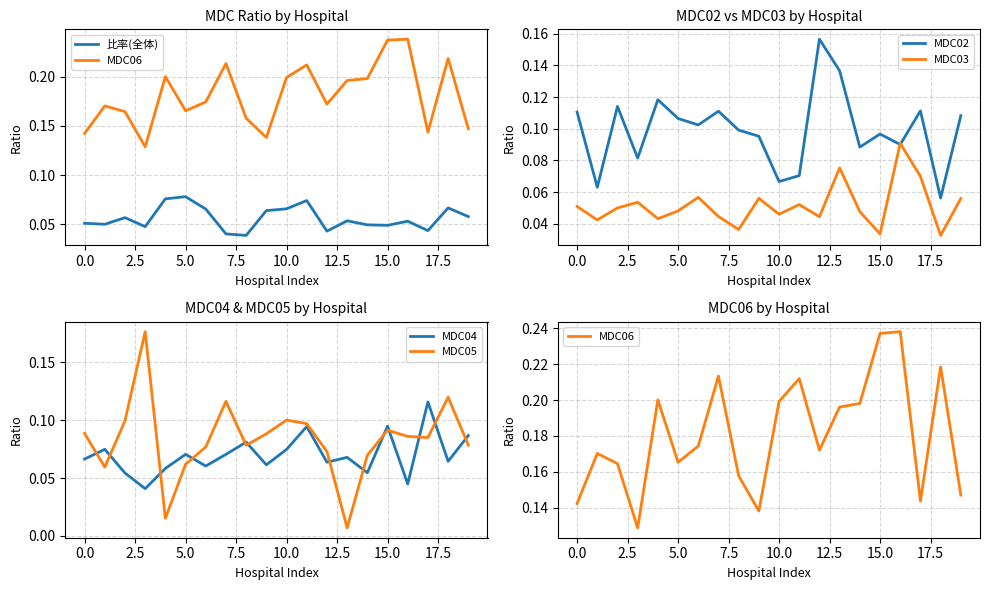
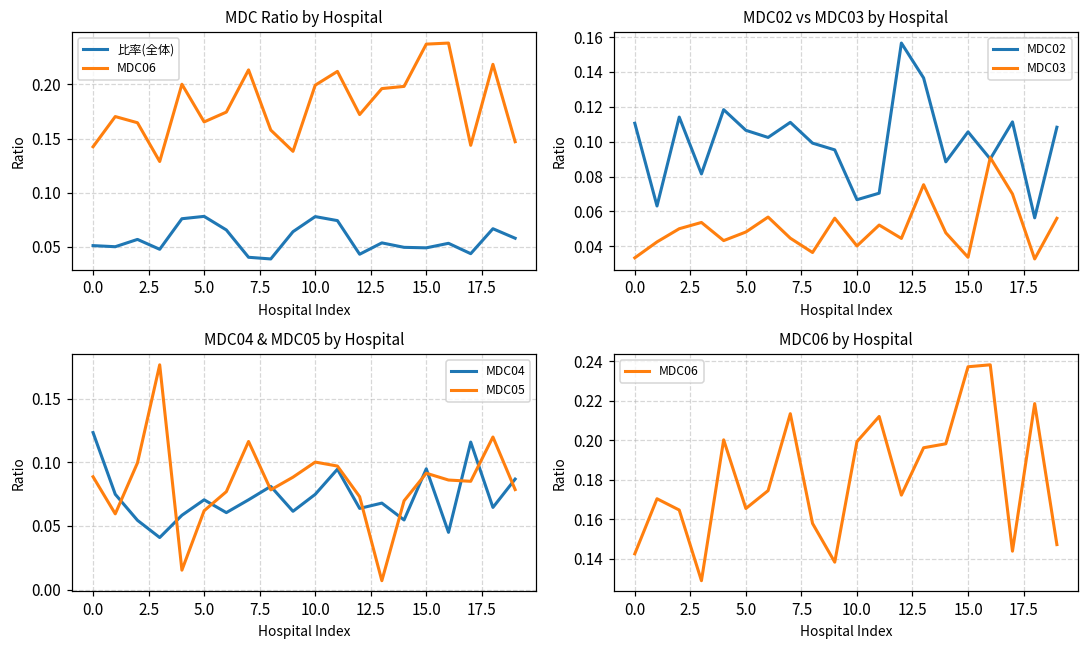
  {
    "MDC Ratio by Hospital": {
      "比率(全体)": {
        "0.0": 0.05,
        "5.0": 0.08,
-       "10.0": 0.07,
+       "10.0": 0.08,
        "15.0": 0.05
      },
      "MDC06": {
        "0.0": 0.14,
        "5.0": 0.17,
        "10.0": 0.20,
        "15.0": 0.24
      }
    },
    "MDC02 vs MDC03 by Hospital": {
      "MDC02": {
        "0.0": 0.111,
        "5.0": 0.107,
        "10.0": 0.067,
-       "15.0": 0.097
+       "15.0": 0.106
      },
      "MDC03": {
-       "0.0": 0.051,
+       "0.0": 0.033,
        "5.0": 0.048,
-       "10.0": 0.046,
+       "10.0": 0.040,
        "15.0": 0.034
      }
    },
    "MDC04 & MDC05 by Hospital": {
      "MDC04": {
-       "0.0": 0.066,
+       "0.0": 0.123,
        "5.0": 0.070,
        "10.0": 0.075,
        "15.0": 0.095
      },
      "MDC05": {
        "0.0": 0.089,
        "5.0": 0.062,
        "10.0": 0.100,
        "15.0": 0.091
      }
    },
    "MDC06 by Hospital": {
      "0.0": 0.142,
      "5.0": 0.165,
      "10.0": 0.199,
      "15.0": 0.237
    }
  }
